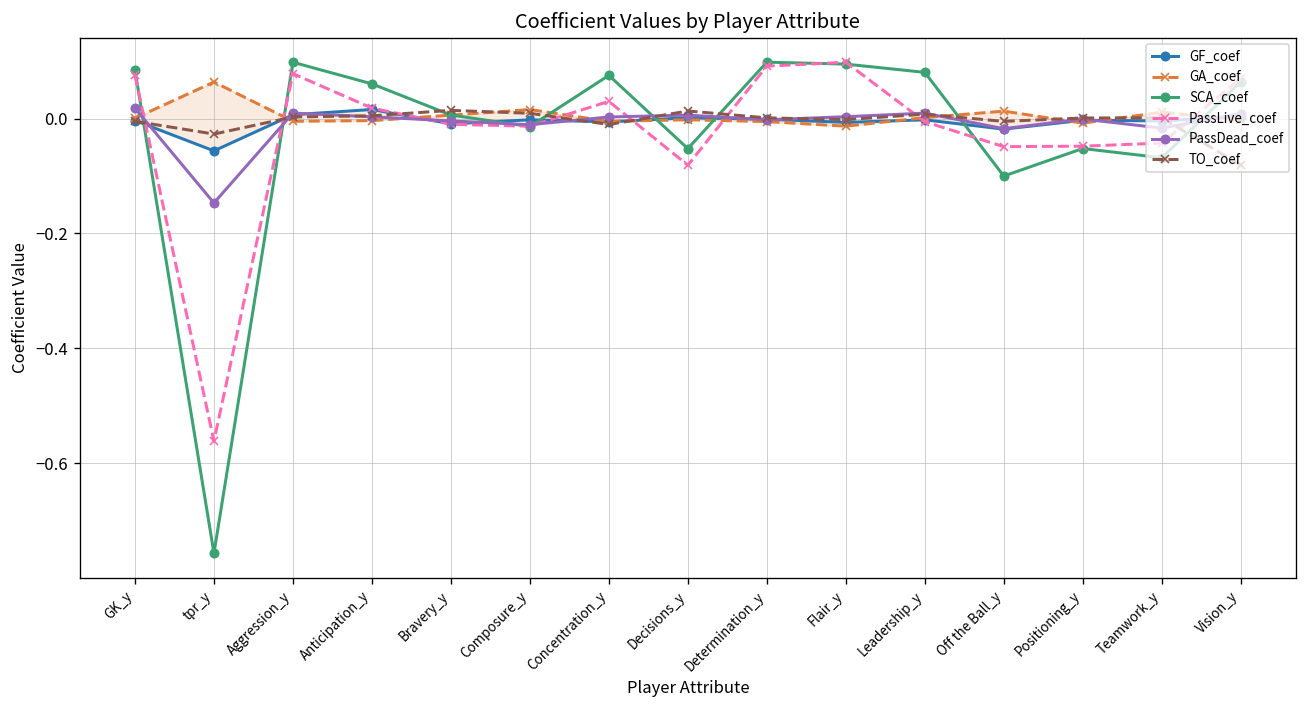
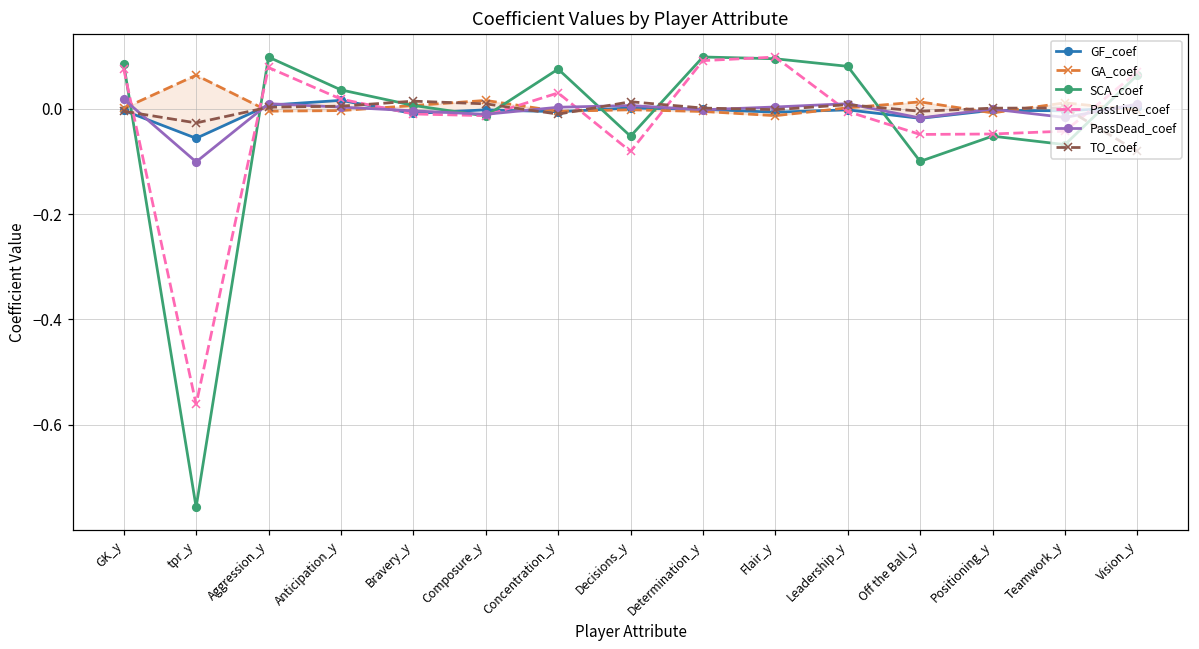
  {
    "GF_coef": {
      "tpr_y": -0.06,
      "Composure_y": 0.00
    },
    "SCA_coef": {
      "GK_y": 0.08,
      "tpr_y": -0.76,
      "Aggression_y": 0.10,
-     "Anticipation_y": 0.06,
+     "Anticipation_y": 0.04,
      "Concentration_y": 0.08,
      "Decisions_y": -0.05,
      "Determination_y": 0.10,
      "Leadership_y": 0.08,
      "Off the Ball_y": -0.10
    },
    "PassLive_coef": {
      "GK_y": 0.08,
      "tpr_y": -0.56,
      "Aggression_y": 0.08,
      "Concentration_y": 0.03,
      "Decisions_y": -0.08,
      "Determination_y": 0.09,
      "Off the Ball_y": -0.05
    },
    "PassDead_coef": {
      "GK_y": 0.02,
-     "tpr_y": -0.15,
+     "tpr_y": -0.10,
      "Concentration_y": 0.00
    },
    "TO_coef": {
      "tpr_y": -0.03,
      "Bravery_y": 0.01,
      "Composure_y": 0.01,
      "Decisions_y": 0.01,
      "Off the Ball_y": 0.00
    }
  }
